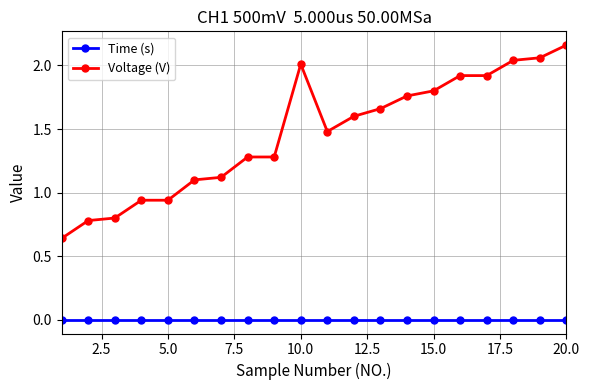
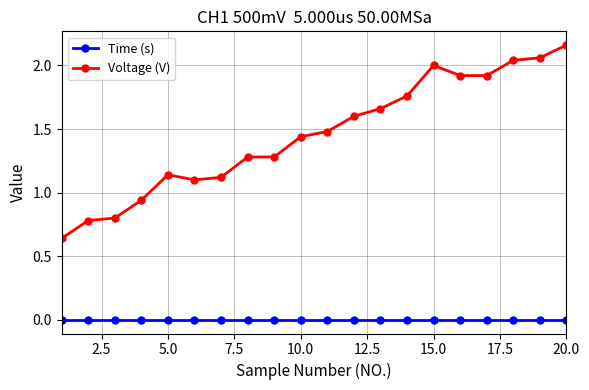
  {
    "Time (s)": {
      "5.0": 0.00,
      "10.0": 0.00,
      "15.0": 0.00,
      "20.0": 0.00
    },
    "Voltage (V)": {
-     "5.0": 0.94,
-     "10.0": 2.01,
-     "15.0": 1.8,
+     "5.0": 1.14,
+     "10.0": 1.44,
+     "15.0": 2.0,
      "20.0": 2.16
    }
  }
